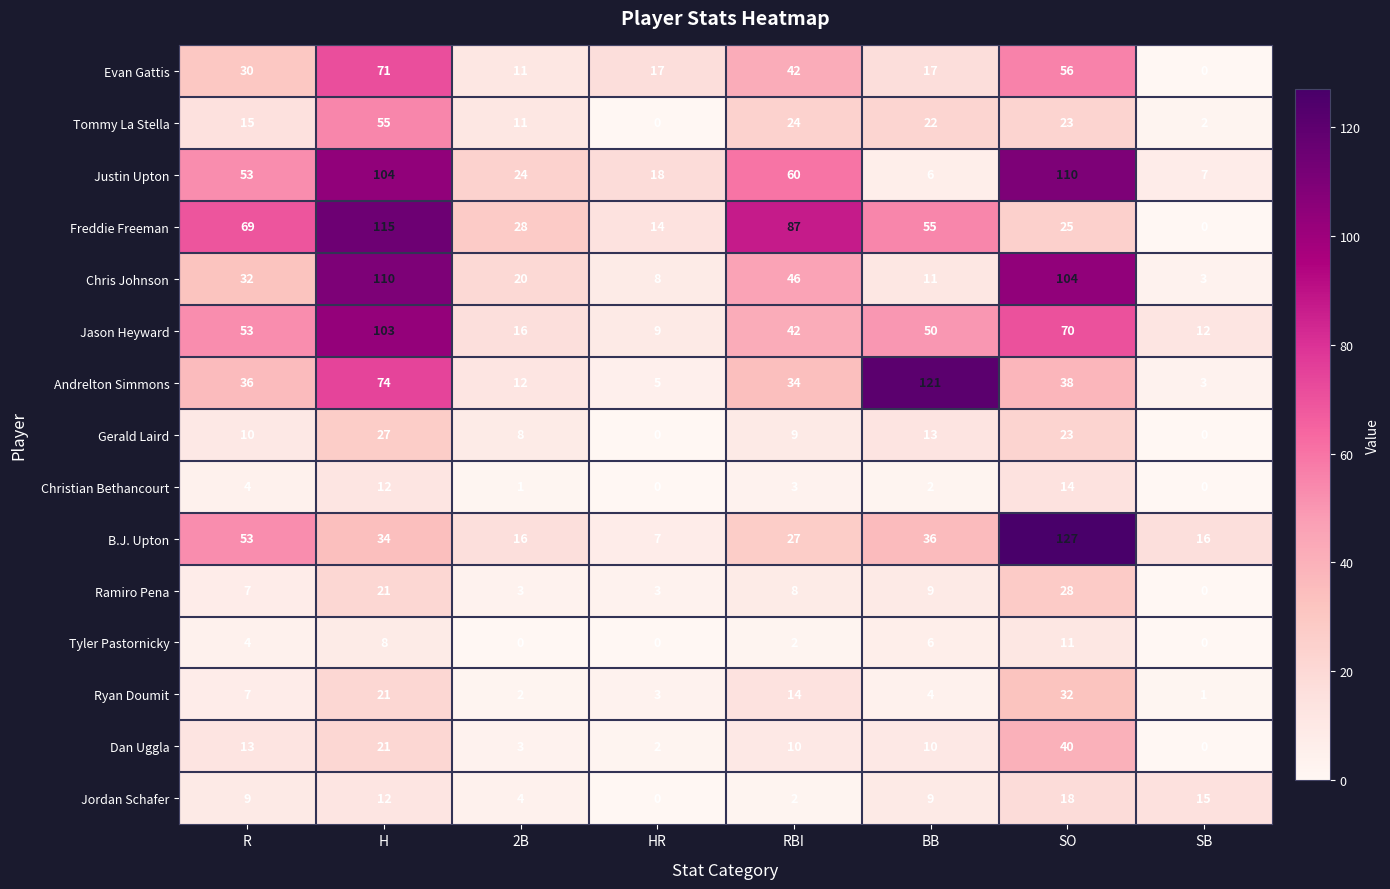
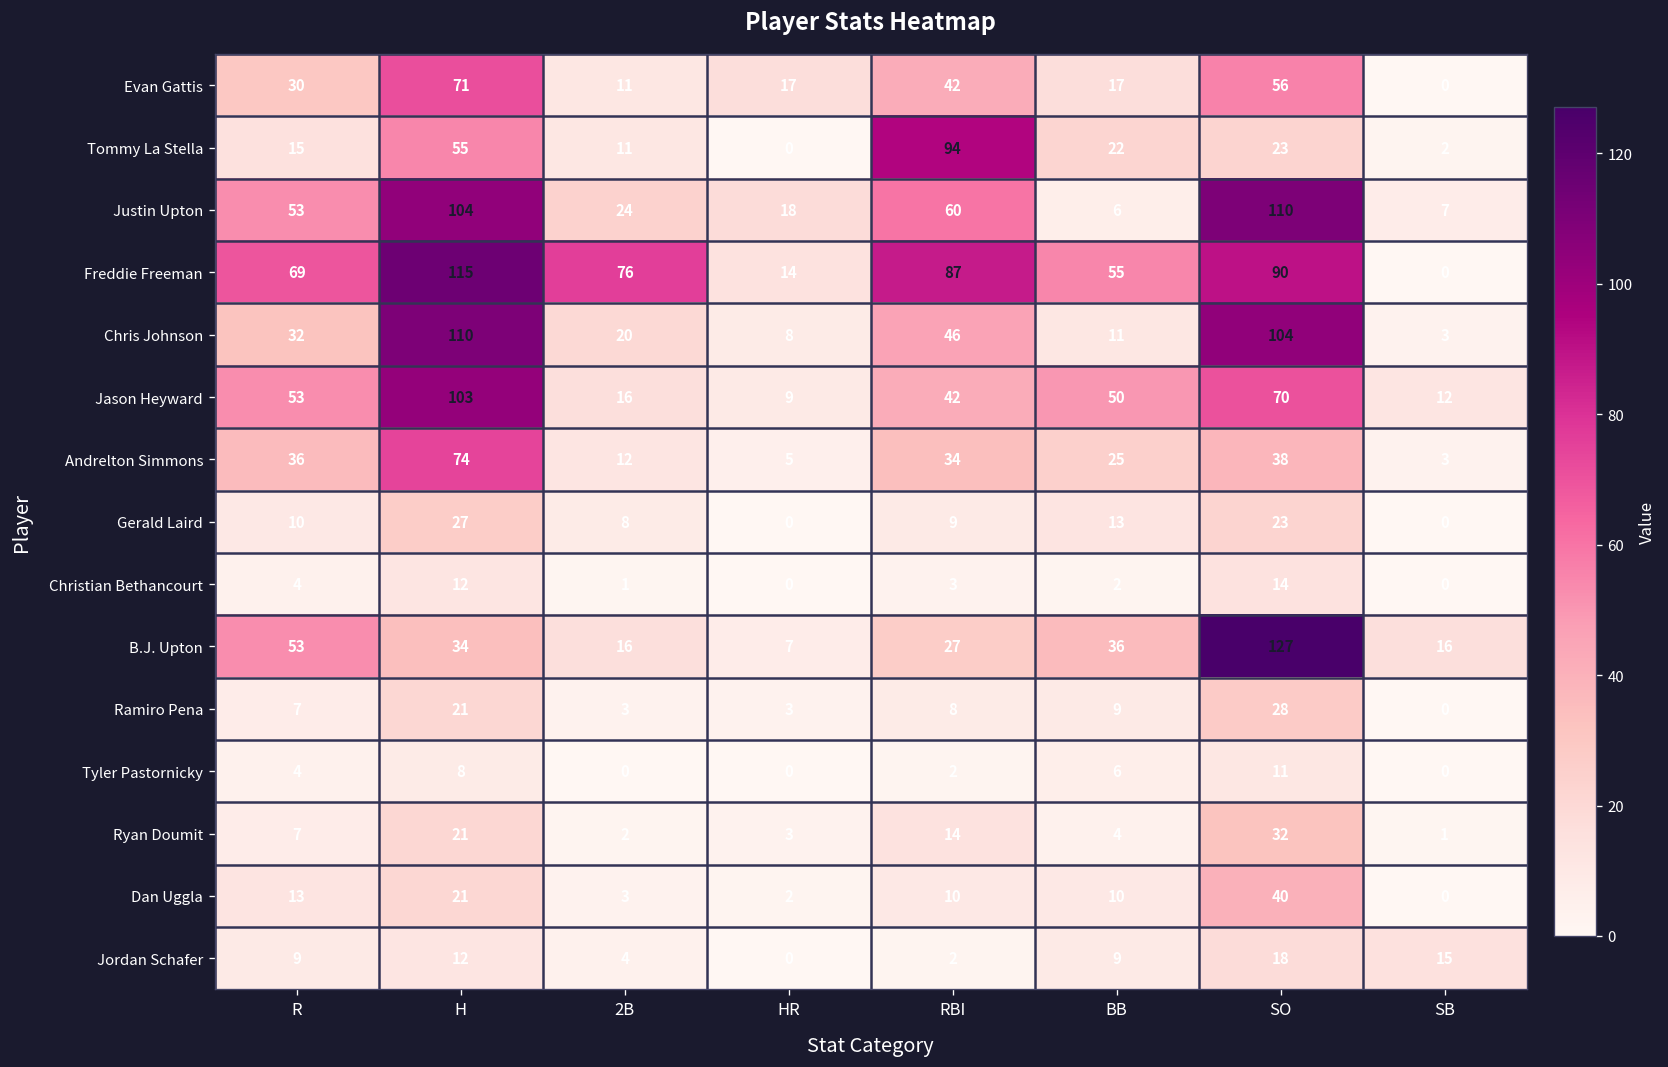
  {
    "Evan Gattis": {
      "R": 30,
      "H": 71,
      "RBI": 42,
      "SO": 56
    },
    "Tommy La Stella": {
      "H": 55,
-     "RBI": 24
+     "RBI": 94
    },
    "Justin Upton": {
      "R": 53,
      "H": 104,
      "2B": 24,
      "RBI": 60,
      "SO": 110
    },
    "Freddie Freeman": {
      "R": 69,
      "H": 115,
-     "2B": 28,
+     "2B": 76,
      "RBI": 87,
      "BB": 55,
-     "SO": 25
+     "SO": 90
    },
    "Chris Johnson": {
      "R": 32,
      "H": 110,
      "RBI": 46,
      "SO": 104
    },
    "Jason Heyward": {
      "R": 53,
      "H": 103,
      "RBI": 42,
      "BB": 50,
      "SO": 70
    },
    "Andrelton Simmons": {
      "R": 36,
      "H": 74,
      "RBI": 34,
-     "BB": 121,
+     "BB": 25,
      "SO": 38
    },
    "Gerald Laird": {
      "H": 27
    },
    "B.J. Upton": {
      "R": 53,
      "H": 34,
      "RBI": 27,
      "BB": 36,
      "SO": 127
    },
    "Ramiro Pena": {
      "SO": 28
    },
    "Ryan Doumit": {
      "SO": 32
    },
    "Dan Uggla": {
      "SO": 40
    }
  }
